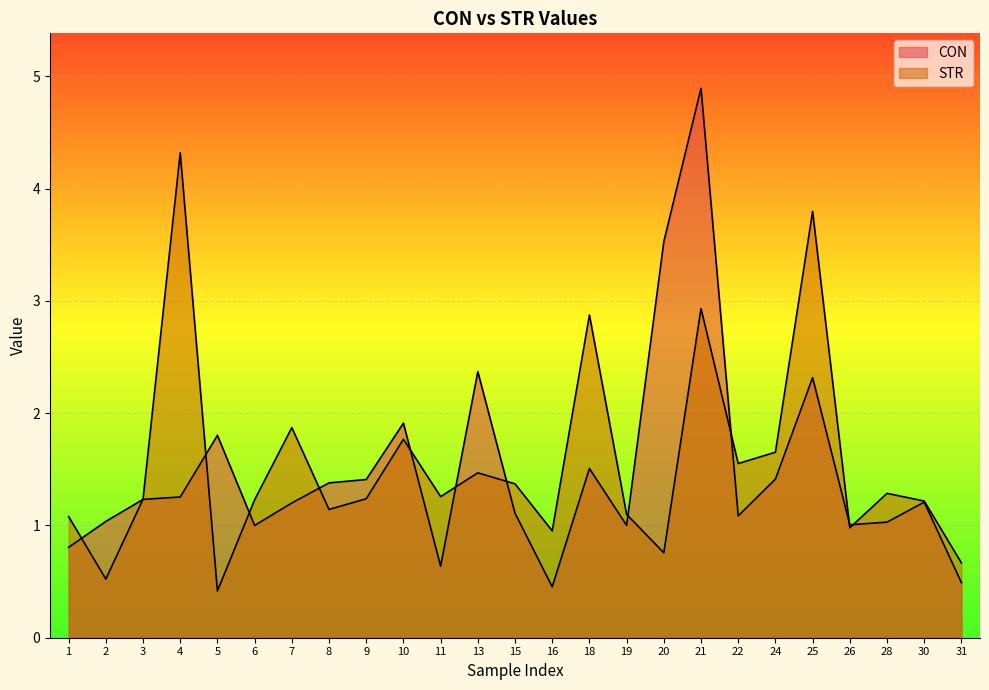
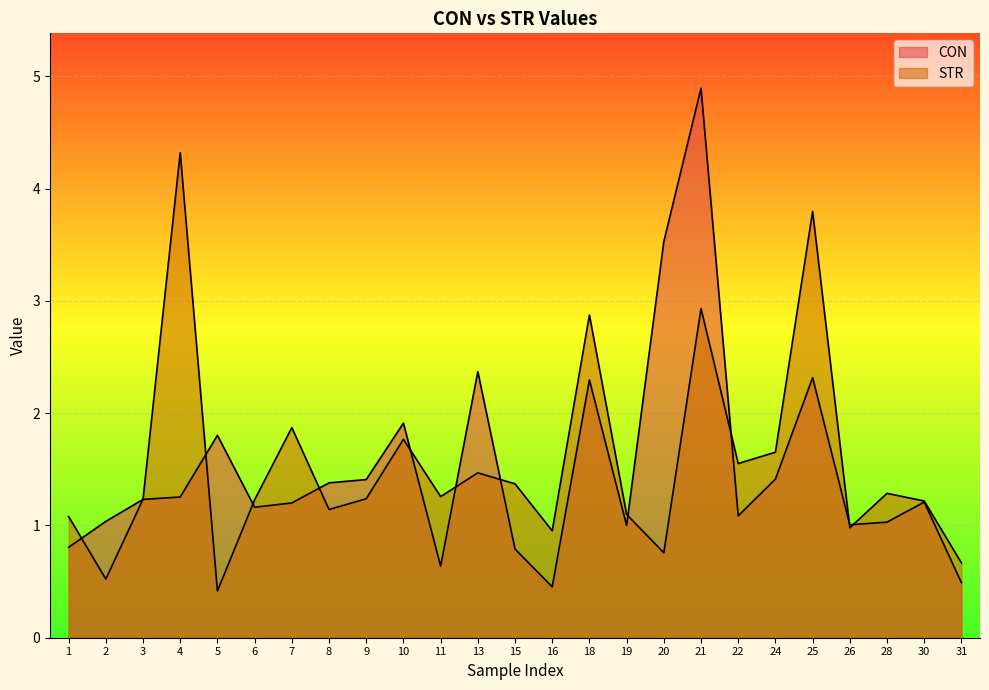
  {
    "CON": {
      "1": 0.81,
      "2": 1.04,
      "4": 1.25,
      "5": 1.80,
-     "6": 1.00,
+     "6": 1.16,
      "7": 1.20,
      "8": 1.38,
      "9": 1.41,
      "10": 1.91,
      "11": 0.64,
      "13": 2.37,
-     "15": 1.11,
+     "15": 0.79,
      "16": 0.45,
-     "18": 1.51,
+     "18": 2.30,
      "19": 1.00,
      "20": 3.53,
      "21": 4.89,
      "22": 1.09,
      "24": 1.41,
      "25": 2.32,
      "26": 1.01,
      "28": 1.03,
      "31": 0.49
    },
    "STR": {
      "1": 1.08,
      "2": 0.52,
      "4": 4.32,
      "5": 0.42,
      "6": 1.23,
      "7": 1.87,
      "8": 1.14,
      "9": 1.24,
      "10": 1.77,
      "11": 1.26,
      "13": 1.47,
      "15": 1.37,
      "16": 0.95,
      "18": 2.87,
      "19": 1.10,
      "20": 0.76,
      "21": 2.93,
      "22": 1.55,
      "24": 1.65,
      "25": 3.80,
      "26": 0.98,
      "28": 1.29,
      "31": 0.67
    }
  }
